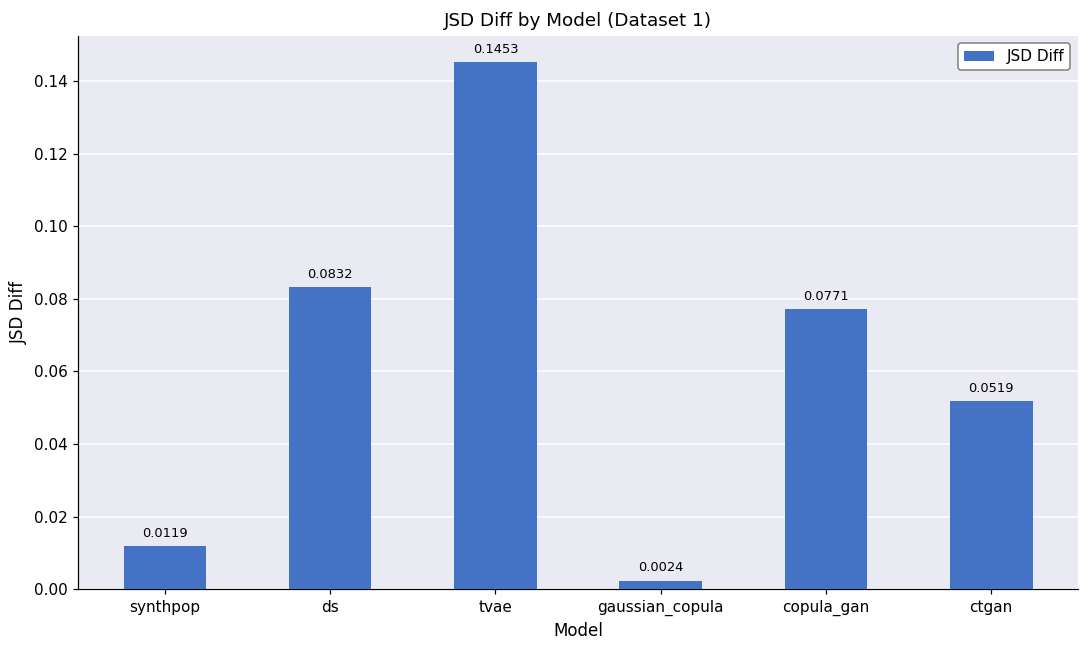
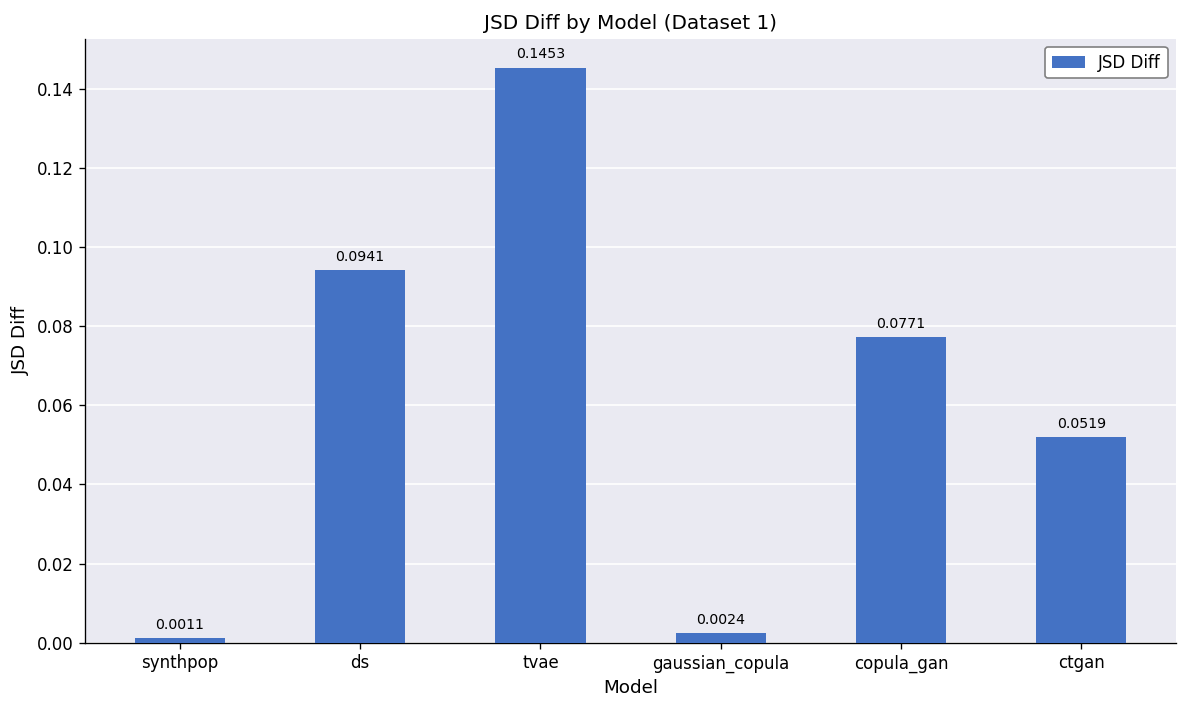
  {
-   "synthpop": 0.0119,
-   "ds": 0.0832,
+   "synthpop": 0.0011,
+   "ds": 0.0941,
    "tvae": 0.1453,
    "gaussian_copula": 0.0024,
    "copula_gan": 0.0771,
    "ctgan": 0.0519
  }
